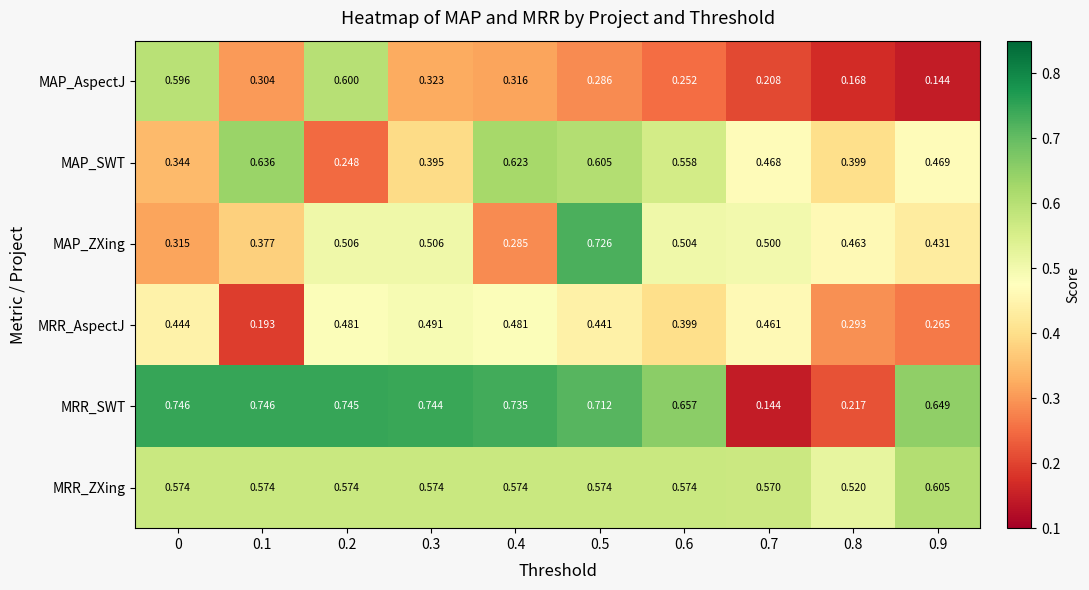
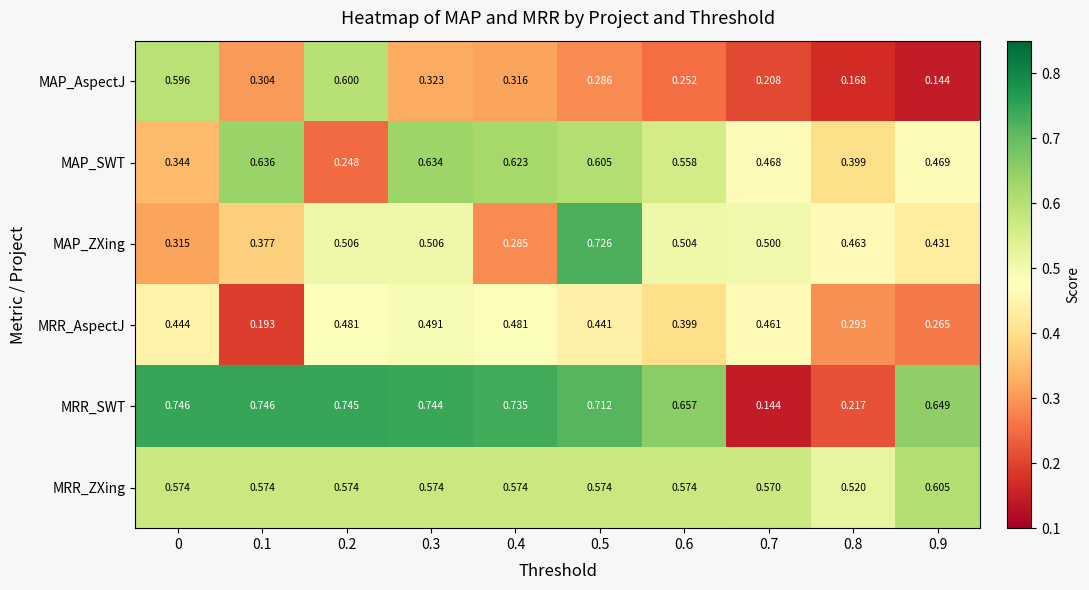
  {
    "MAP_AspectJ": {
      "0": 0.596,
      "0.1": 0.304,
      "0.2": 0.600,
      "0.3": 0.323,
      "0.4": 0.316,
      "0.5": 0.286,
      "0.6": 0.252,
      "0.7": 0.208,
      "0.8": 0.168,
      "0.9": 0.144
    },
    "MAP_SWT": {
      "0": 0.344,
      "0.1": 0.636,
      "0.2": 0.248,
-     "0.3": 0.395,
+     "0.3": 0.634,
      "0.4": 0.623,
      "0.5": 0.605,
      "0.6": 0.558,
      "0.7": 0.468,
      "0.8": 0.399,
      "0.9": 0.469
    },
    "MAP_ZXing": {
      "0": 0.315,
      "0.1": 0.377,
      "0.2": 0.506,
      "0.3": 0.506,
      "0.4": 0.285,
      "0.5": 0.726,
      "0.6": 0.504,
      "0.7": 0.500,
      "0.8": 0.463,
      "0.9": 0.431
    },
    "MRR_AspectJ": {
      "0": 0.444,
      "0.1": 0.193,
      "0.2": 0.481,
      "0.3": 0.491,
      "0.4": 0.481,
      "0.5": 0.441,
      "0.6": 0.399,
      "0.7": 0.461,
      "0.8": 0.293,
      "0.9": 0.265
    },
    "MRR_SWT": {
      "0": 0.746,
      "0.1": 0.746,
      "0.2": 0.745,
      "0.3": 0.744,
      "0.4": 0.735,
      "0.5": 0.712,
      "0.6": 0.657,
      "0.7": 0.144,
      "0.8": 0.217,
      "0.9": 0.649
    },
    "MRR_ZXing": {
      "0": 0.574,
      "0.1": 0.574,
      "0.2": 0.574,
      "0.3": 0.574,
      "0.4": 0.574,
      "0.5": 0.574,
      "0.6": 0.574,
      "0.7": 0.570,
      "0.8": 0.520,
      "0.9": 0.605
    }
  }
